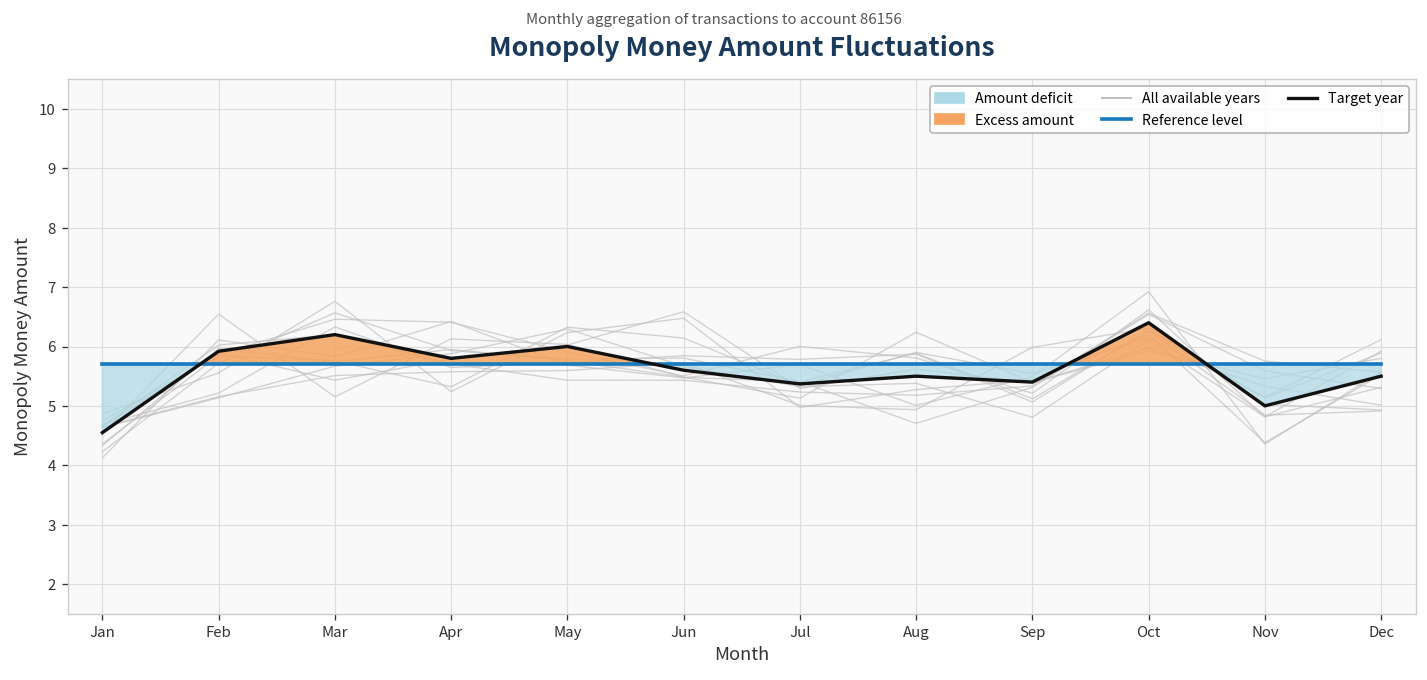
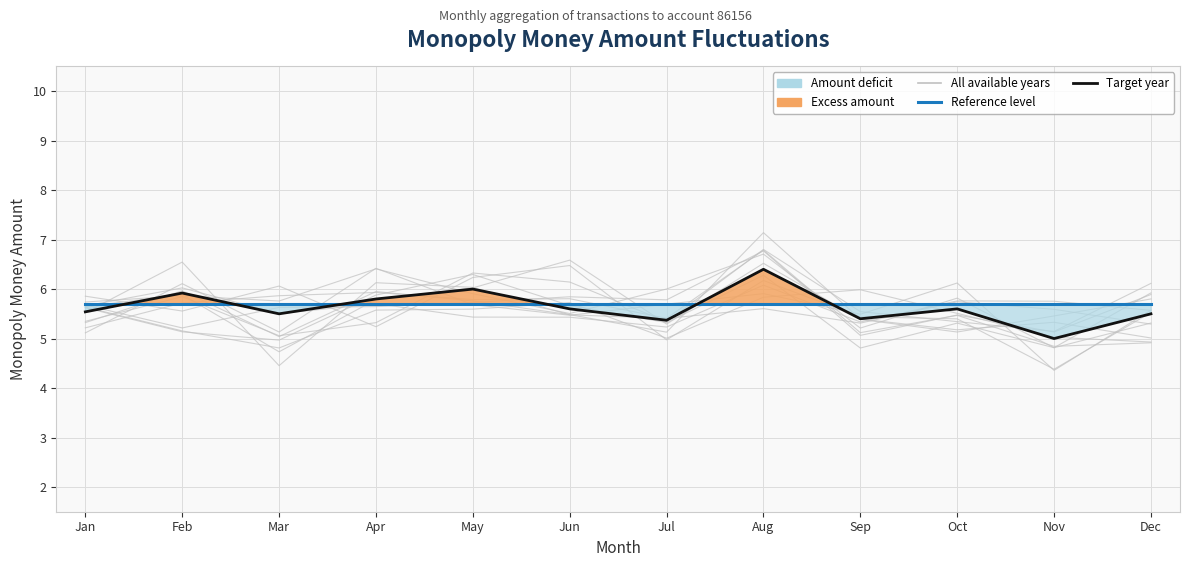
  {
    "Reference level": {
      "Aug": 5.7,
      "Sep": 5.7,
      "Nov": 5.7,
      "Dec": 5.7
    },
    "Target year": {
-     "Jan": 4.6,
-     "Mar": 6.2,
+     "Jan": 5.5,
+     "Mar": 5.5,
      "Jun": 5.6,
-     "Aug": 5.5,
-     "Oct": 6.4
+     "Aug": 6.4,
+     "Oct": 5.6
    }
  }
